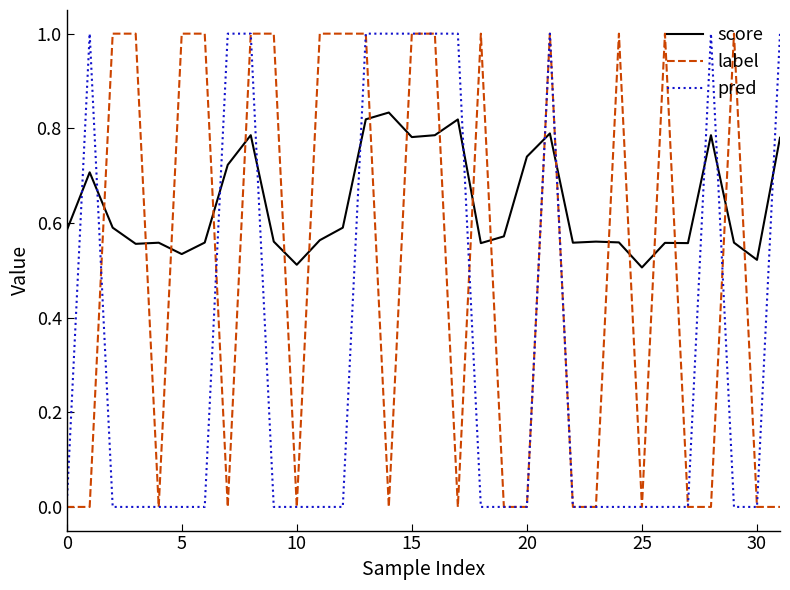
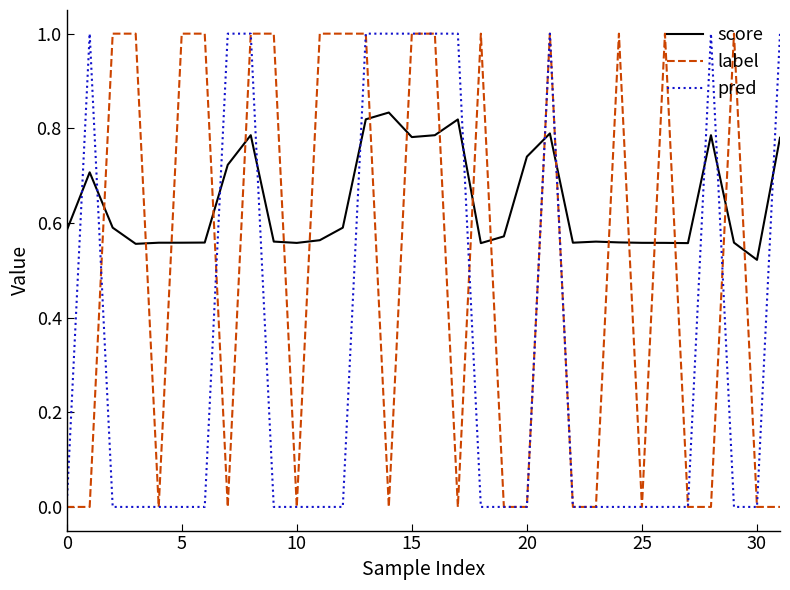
  {
    "score": {
      "0": 0.58,
-     "5": 0.53,
-     "10": 0.51,
+     "5": 0.56,
+     "10": 0.56,
      "15": 0.78,
      "20": 0.74,
-     "25": 0.51,
+     "25": 0.56,
      "30": 0.52
    },
    "label": {
      "5": 1.00
    },
    "pred": {
      "5": 0.00
    }
  }
